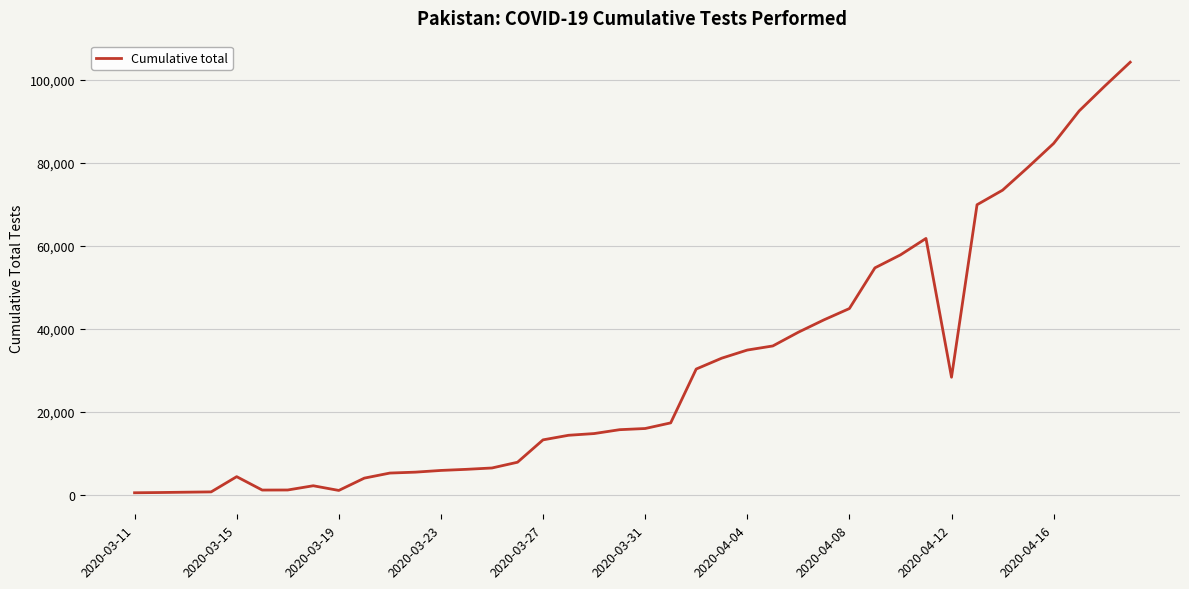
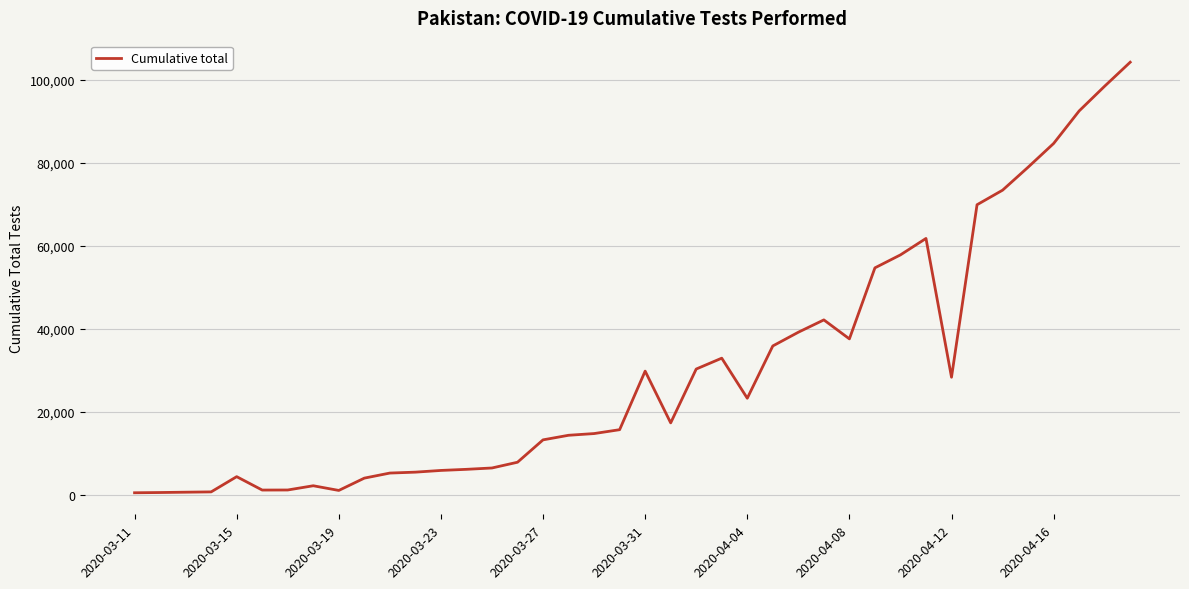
  {
    "2020-03-11": "0",
    "2020-03-15": "4,000",
    "2020-03-19": "1,000",
    "2020-03-23": "6,000",
    "2020-03-27": "13,000",
-   "2020-03-31": "16,000",
-   "2020-04-04": "35,000",
-   "2020-04-08": "45,000",
+   "2020-03-31": "30,000",
+   "2020-04-04": "23,000",
+   "2020-04-08": "38,000",
    "2020-04-12": "28,000",
    "2020-04-16": "85,000"
  }
